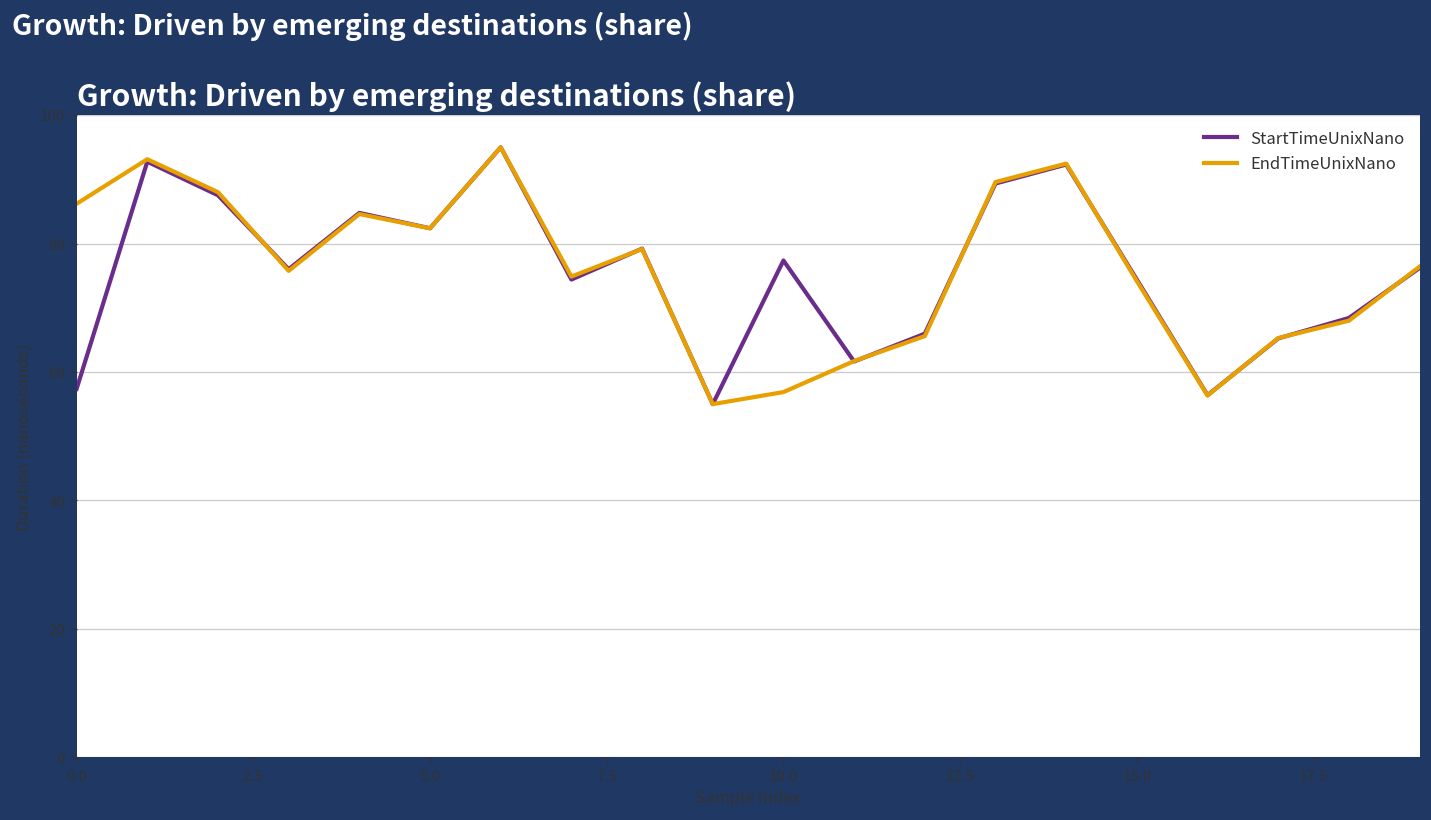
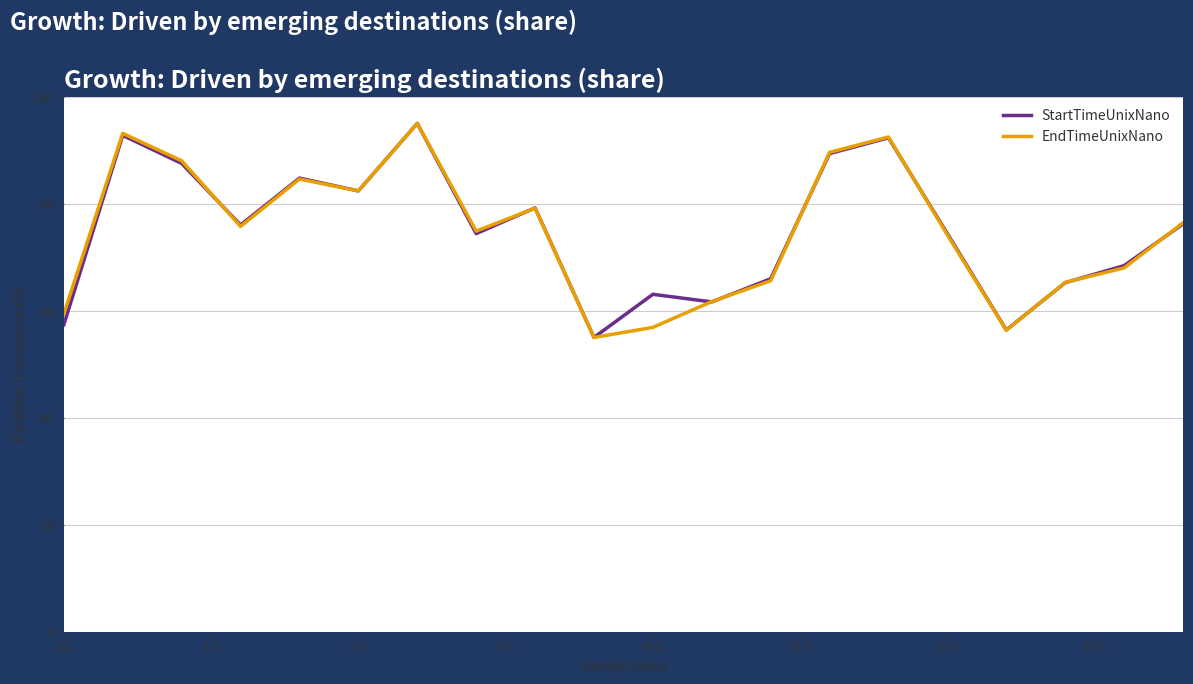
  {
    "StartTimeUnixNano": {
      "0.0": 57,
-     "10.0": 77
+     "10.0": 63
    },
    "EndTimeUnixNano": {
-     "0.0": 86,
+     "0.0": 59,
      "10.0": 57
    }
  }
